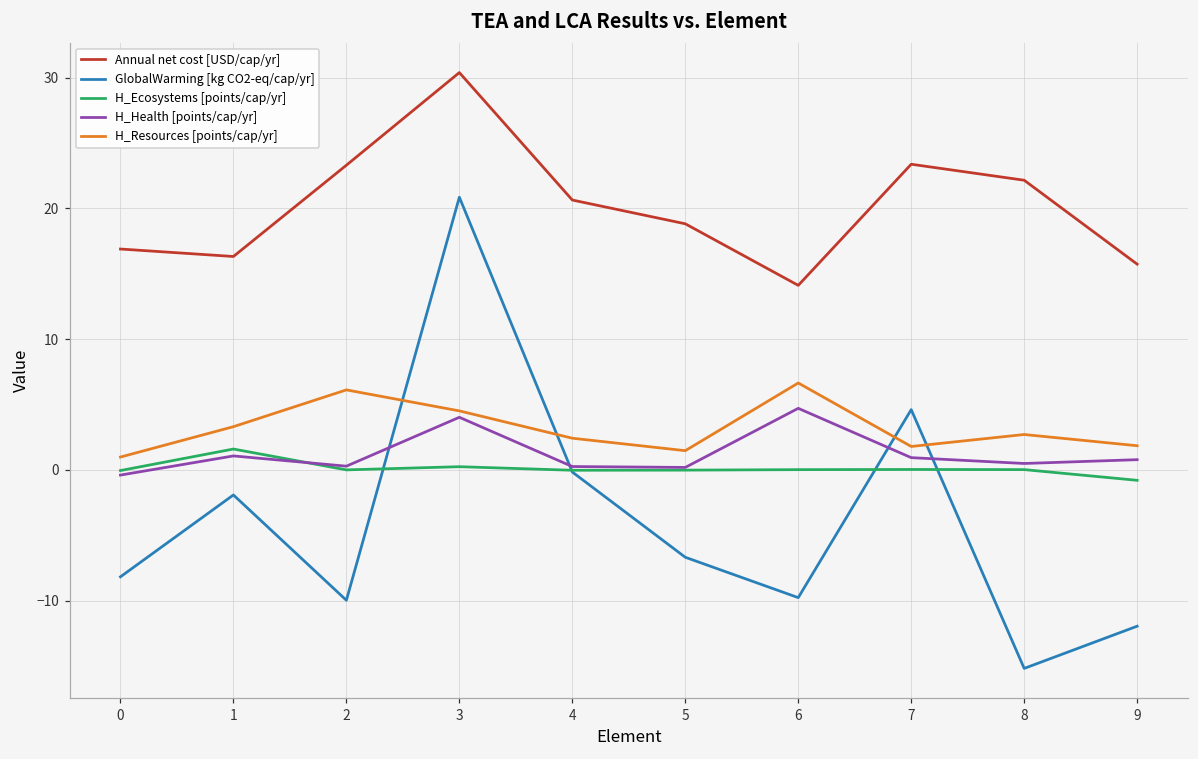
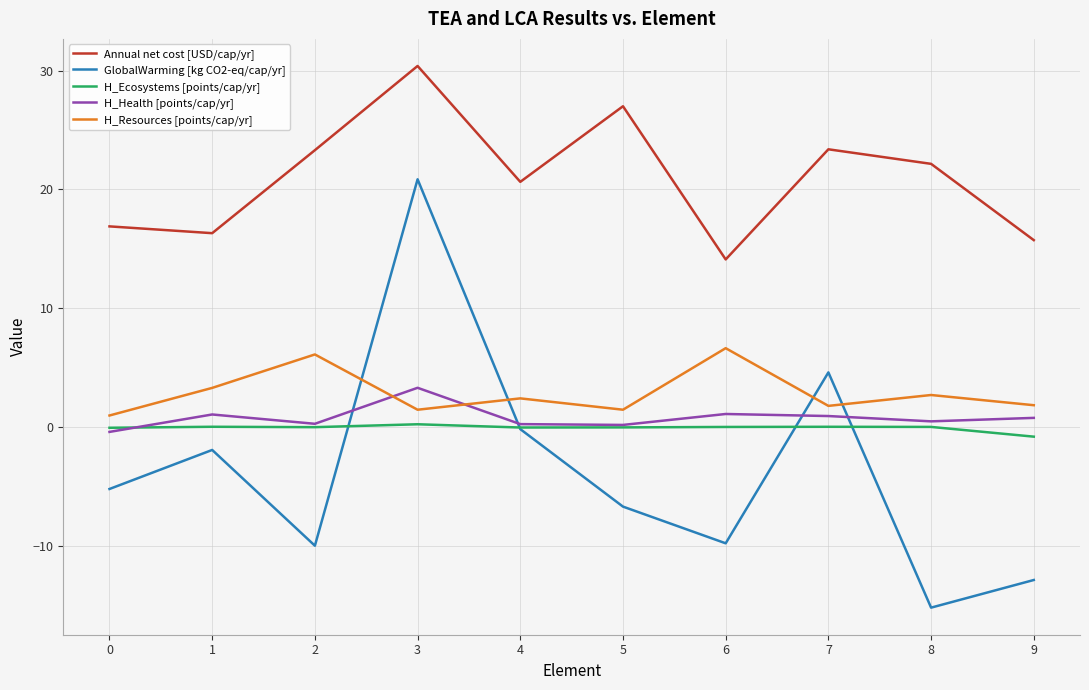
  {
    "Annual net cost [USD/cap/yr]": {
      "0": 16.9,
      "1": 16.3,
      "2": 23.3,
      "3": 30.4,
      "4": 20.6,
-     "5": 18.8,
+     "5": 27.0,
      "6": 14.1,
      "7": 23.4,
      "8": 22.2,
      "9": 15.7
    },
    "GlobalWarming [kg CO2-eq/cap/yr]": {
-     "0": -8.2,
+     "0": -5.2,
      "1": -1.9,
      "2": -10.0,
      "3": 20.9,
      "5": -6.7,
      "6": -9.8,
      "7": 4.6,
      "8": -15.2,
-     "9": -11.9
+     "9": -12.8
    },
    "H_Ecosystems [points/cap/yr]": {
      "0": 0.0,
-     "1": 1.6,
+     "1": 0.0,
      "2": 0.0,
      "3": 0.2,
      "6": 0.0,
      "7": 0.0,
      "8": 0.0,
      "9": -0.8
    },
    "H_Health [points/cap/yr]": {
      "0": -0.4,
      "1": 1.1,
      "2": 0.3,
-     "3": 4.0,
+     "3": 3.3,
      "4": 0.3,
-     "6": 4.7,
+     "6": 1.1,
      "7": 0.9,
      "8": 0.5,
      "9": 0.8
    },
    "H_Resources [points/cap/yr]": {
      "0": 1.0,
      "1": 3.3,
      "2": 6.1,
-     "3": 4.5,
+     "3": 1.5,
      "4": 2.4,
      "5": 1.5,
      "6": 6.6,
      "7": 1.8,
      "8": 2.7,
      "9": 1.9
    }
  }
